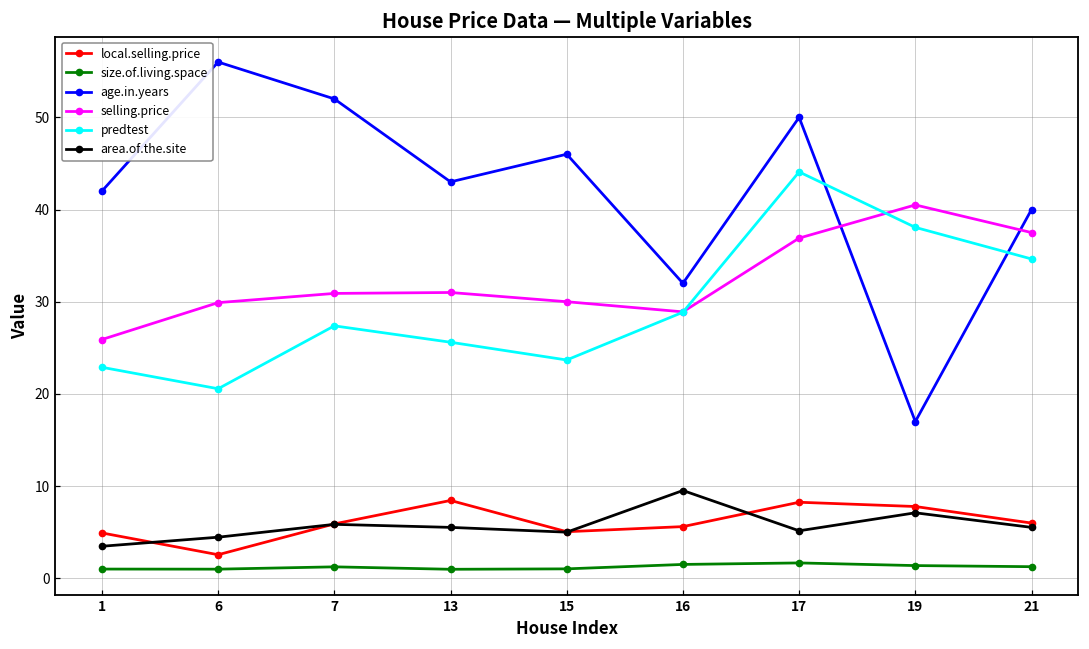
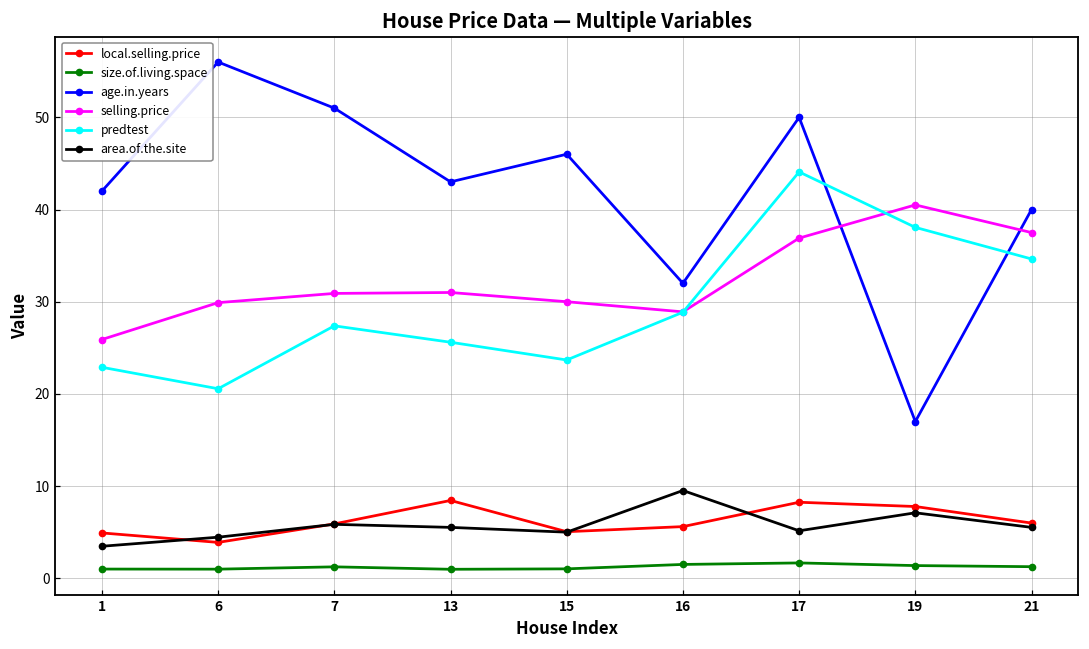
  {
    "local.selling.price": {
      "1": 5,
-     "6": 3,
+     "6": 4,
      "13": 8,
      "16": 6,
      "17": 8,
      "19": 8,
      "21": 6
    },
    "size.of.living.space": {
      "1": 1,
      "6": 1,
      "7": 1,
      "13": 1,
      "15": 1,
      "16": 2,
      "17": 2,
      "19": 1,
      "21": 1
    },
    "age.in.years": {
      "1": 42,
      "6": 56,
-     "7": 52,
+     "7": 51,
      "13": 43,
      "15": 46,
      "16": 32,
      "17": 50,
      "19": 17,
      "21": 40
    },
    "selling.price": {
      "1": 26,
      "6": 30,
      "7": 31,
      "13": 31,
      "15": 30,
      "17": 37,
      "19": 41,
      "21": 38
    },
    "predtest": {
      "1": 23,
      "6": 21,
      "7": 27,
      "13": 26,
      "15": 24,
      "17": 44,
      "19": 38,
      "21": 35
    },
    "area.of.the.site": {
      "1": 3,
      "6": 4,
      "13": 6,
      "16": 10,
      "17": 5,
      "19": 7,
      "21": 6
    }
  }
